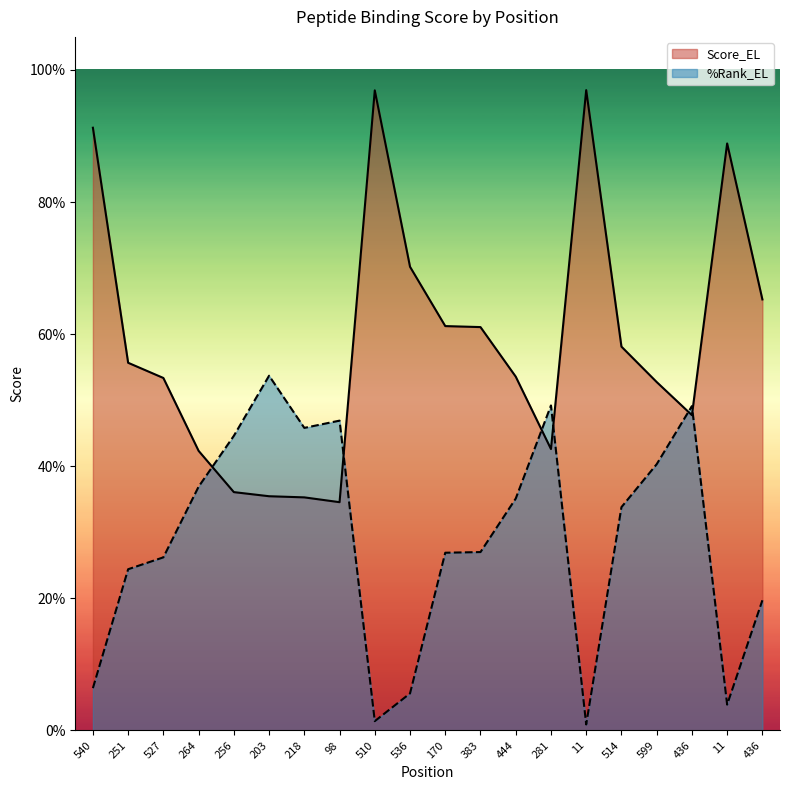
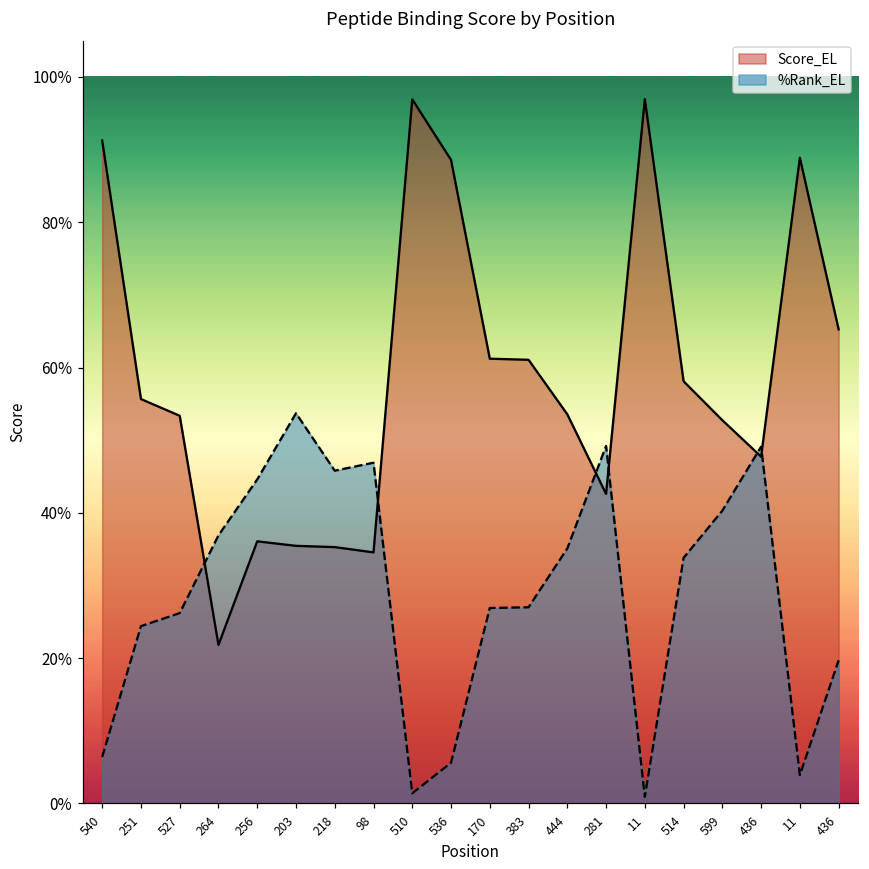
  {
    "Score_EL": {
      "540": "91%",
      "251": "56%",
      "527": "53%",
-     "264": "42%",
+     "264": "22%",
      "256": "36%",
      "203": "35%",
      "218": "35%",
      "98": "35%",
      "510": "97%",
-     "536": "70%",
+     "536": "89%",
      "170": "61%",
      "383": "61%",
      "444": "54%",
      "281": "43%",
      "514": "58%",
      "599": "53%"
    },
    "%Rank_EL": {
      "540": "6%",
      "251": "24%",
      "527": "26%",
      "264": "37%",
      "256": "45%",
      "203": "54%",
      "218": "46%",
      "98": "47%",
      "510": "1%",
      "536": "6%",
      "170": "27%",
      "383": "27%",
      "444": "35%",
      "281": "49%",
      "514": "34%",
      "599": "40%"
    }
  }
